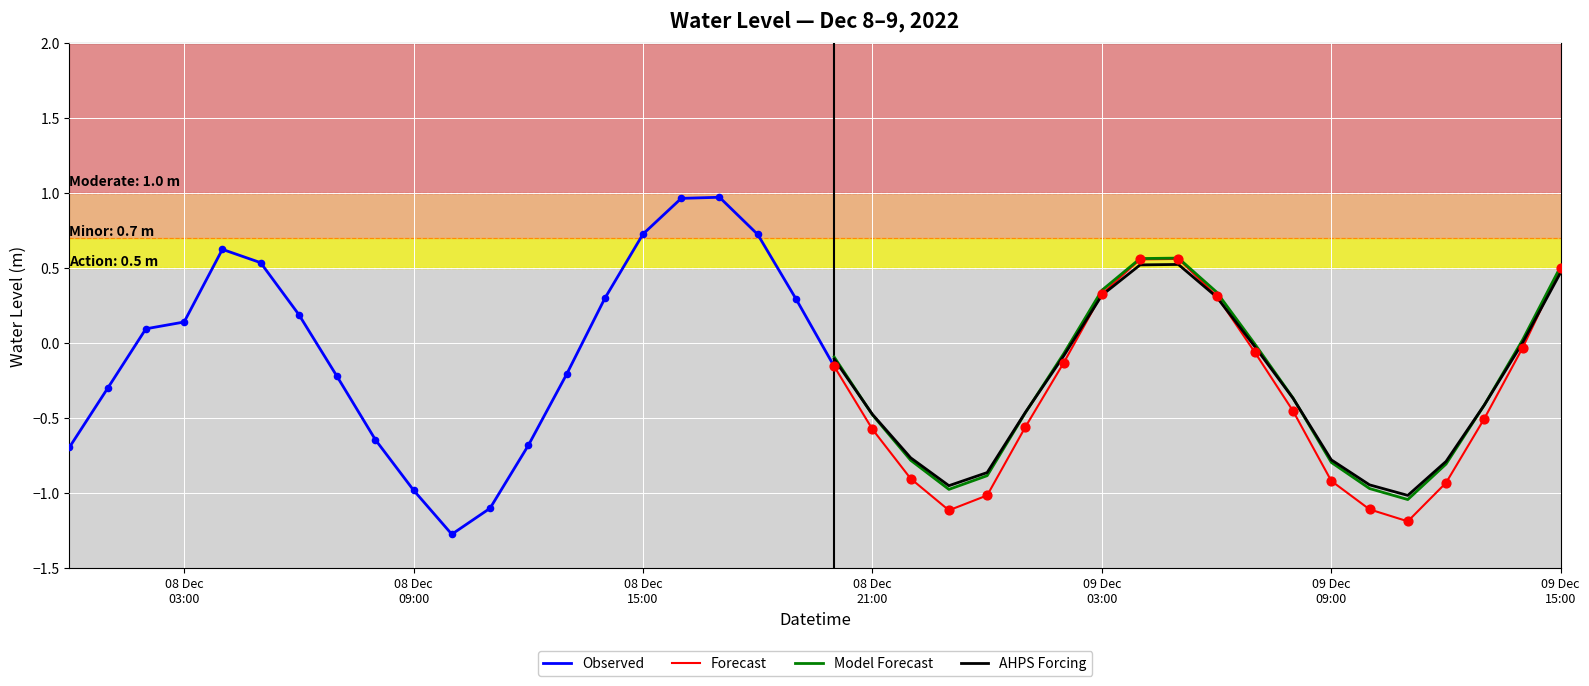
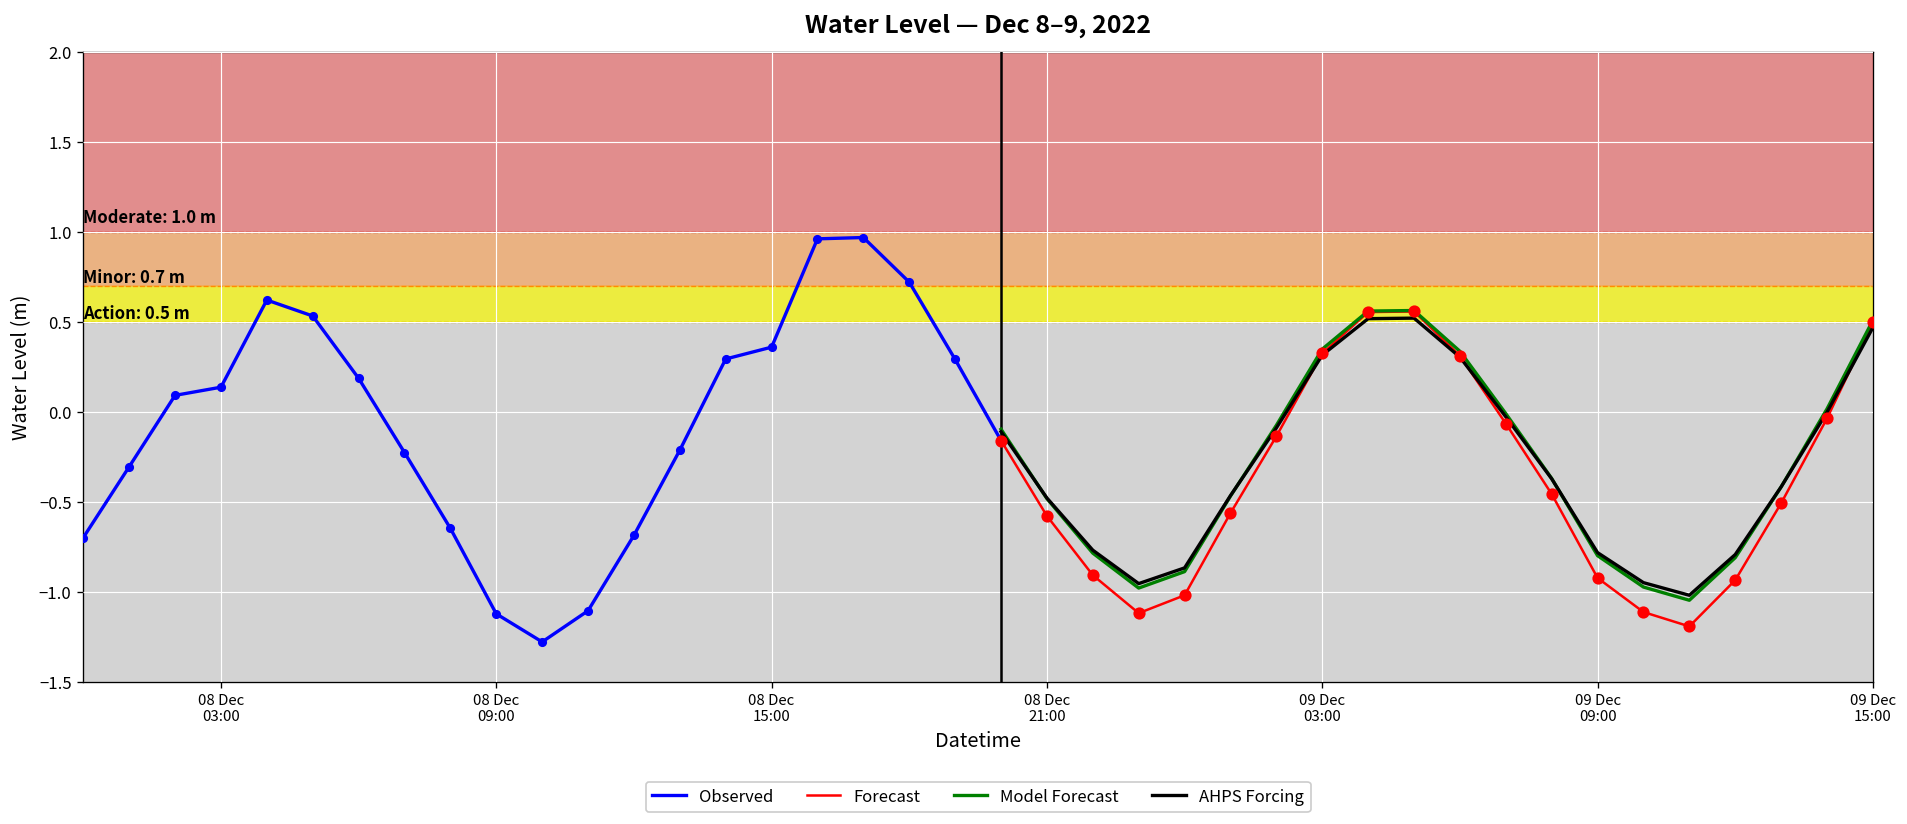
  {
    "Observed": {
      "08 Dec 03:00": 0.14,
-     "08 Dec 09:00": -0.98,
-     "08 Dec 15:00": 0.72
+     "08 Dec 09:00": -1.12,
+     "08 Dec 15:00": 0.36
    },
    "Forecast": {
      "08 Dec 21:00": -0.58,
      "09 Dec 09:00": -0.92
    },
    "Model Forecast": {
      "09 Dec 03:00": 0.35,
      "09 Dec 09:00": -0.80
    },
    "AHPS Forcing": {
      "09 Dec 09:00": -0.78,
      "09 Dec 15:00": 0.47
    }
  }
